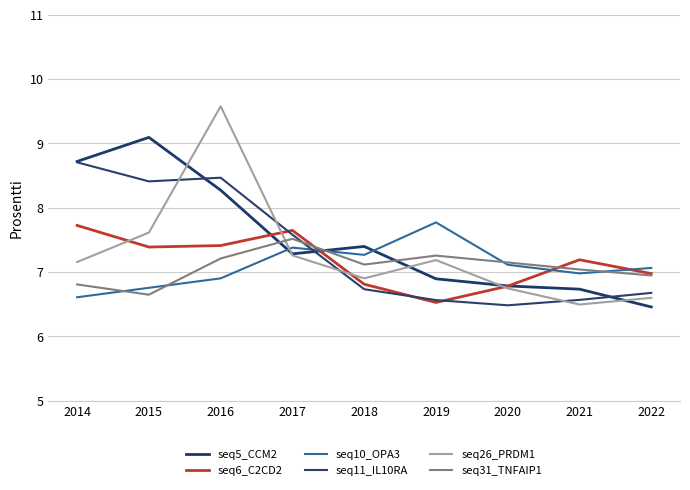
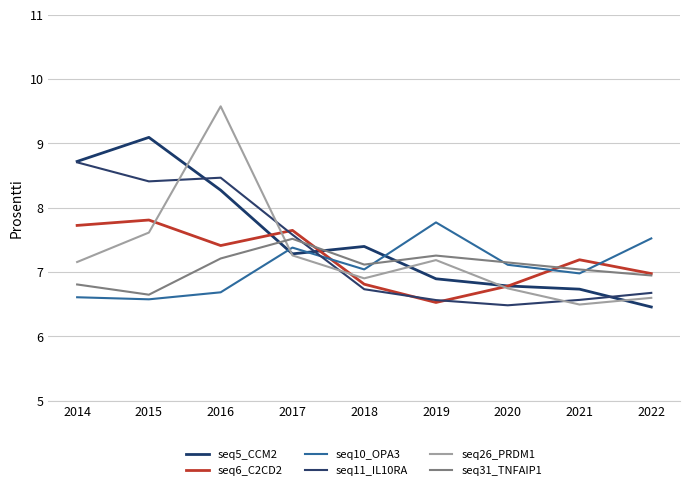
  {
    "seq6_C2CD2": {
      "2014": 7.7,
-     "2015": 7.4,
+     "2015": 7.8,
      "2016": 7.4,
      "2017": 7.6,
      "2018": 6.8,
      "2021": 7.2
    },
    "seq10_OPA3": {
      "2014": 6.6,
-     "2015": 6.8,
-     "2016": 6.9,
+     "2015": 6.6,
+     "2016": 6.7,
      "2017": 7.4,
-     "2018": 7.3,
+     "2018": 7.0,
      "2019": 7.8,
      "2021": 7.0,
-     "2022": 7.1
+     "2022": 7.5
    }
  }
